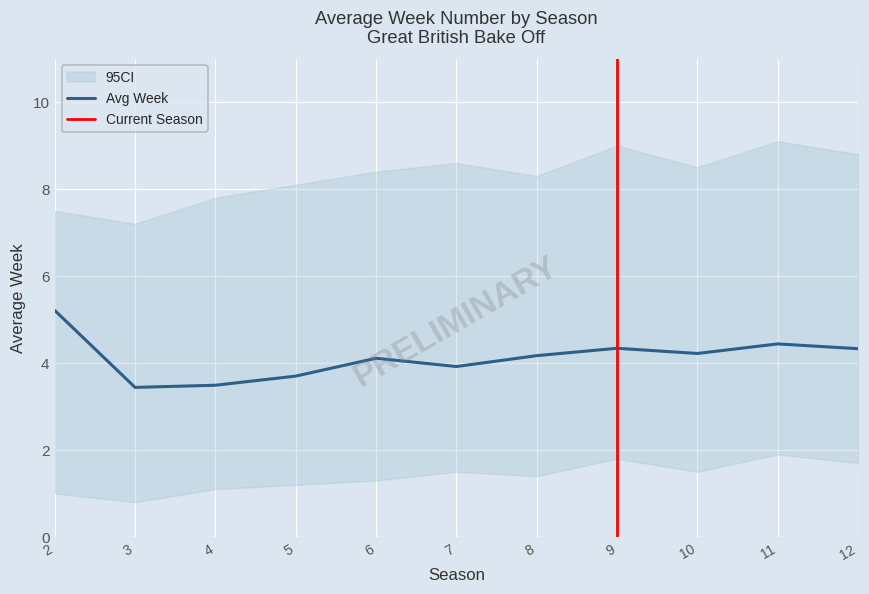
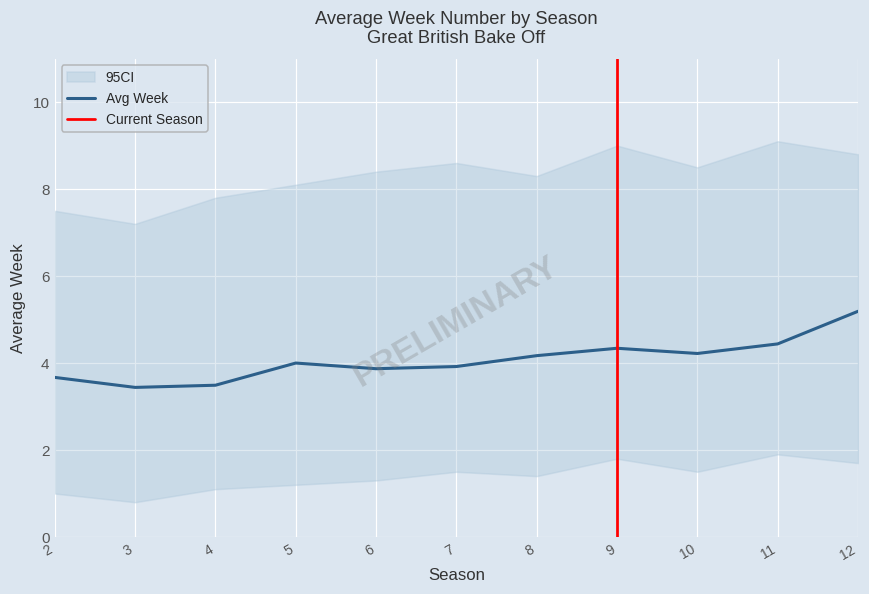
  {
    "Avg Week": {
-     "2": 5.2,
+     "2": 3.7,
      "3": 3.4,
      "4": 3.5,
-     "5": 3.7,
-     "6": 4.1,
+     "5": 4.0,
+     "6": 3.9,
      "7": 3.9,
      "8": 4.2,
      "9": 4.3,
      "10": 4.2,
      "11": 4.4,
-     "12": 4.3
+     "12": 5.2
    }
  }
